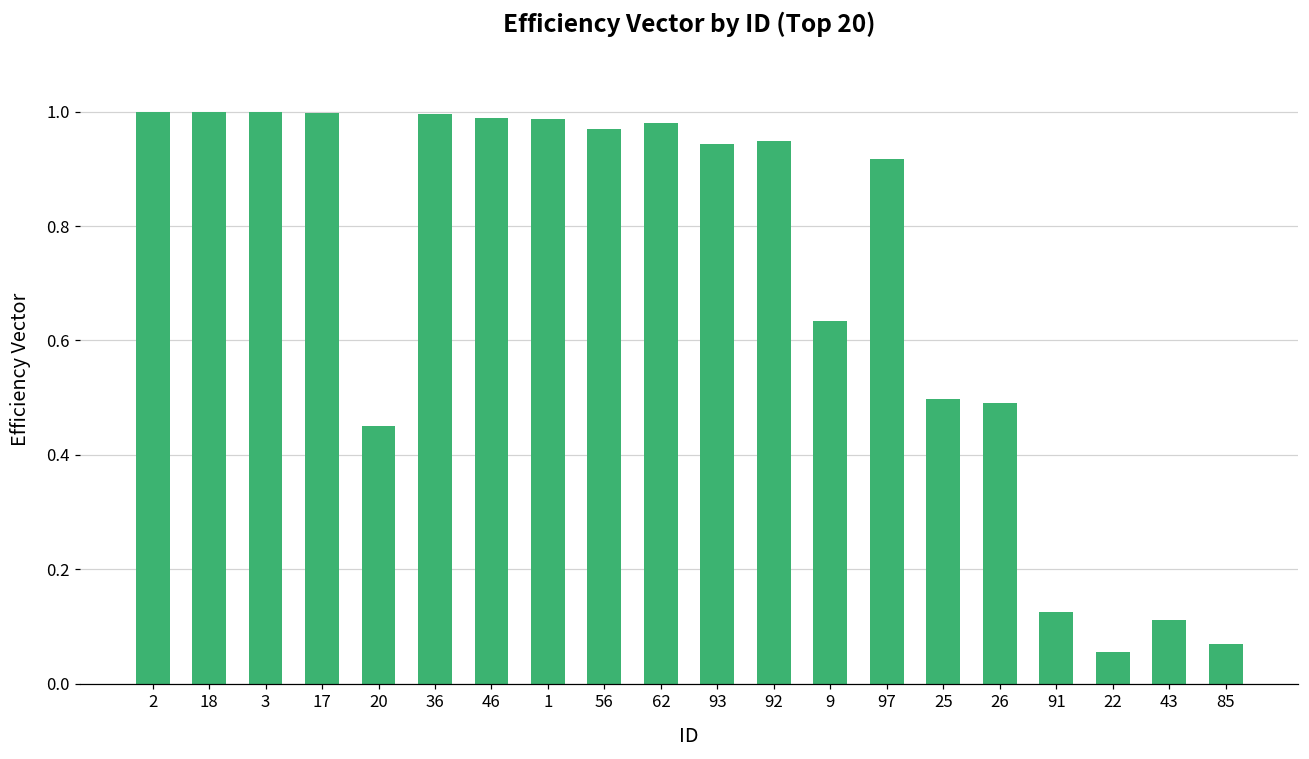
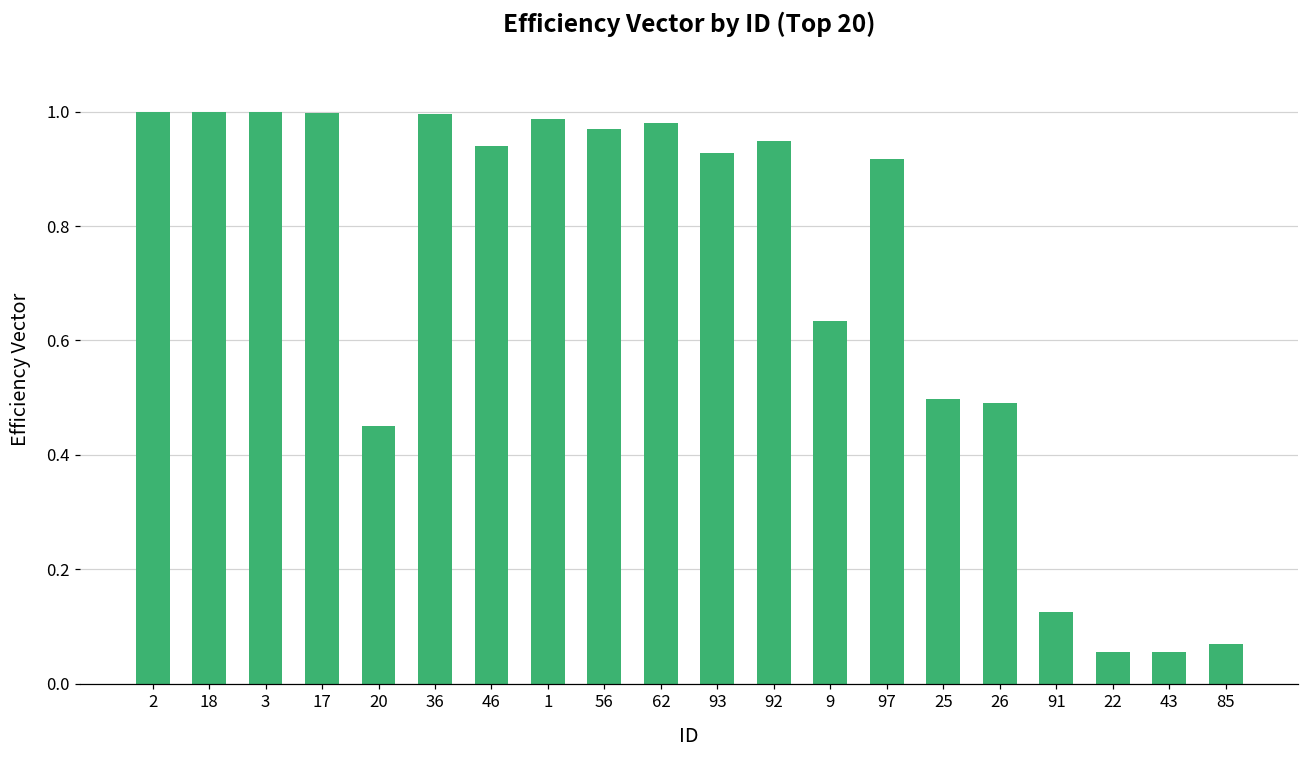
  {
    "2": 1.00,
    "18": 1.00,
    "3": 1.00,
    "17": 1.00,
    "20": 0.45,
    "36": 1.00,
-   "46": 0.99,
+   "46": 0.94,
    "1": 0.99,
    "56": 0.97,
    "62": 0.98,
-   "93": 0.94,
+   "93": 0.93,
    "92": 0.95,
    "9": 0.63,
    "97": 0.92,
    "25": 0.50,
    "26": 0.49,
    "91": 0.12,
    "22": 0.06,
-   "43": 0.11,
+   "43": 0.05,
    "85": 0.07
  }
